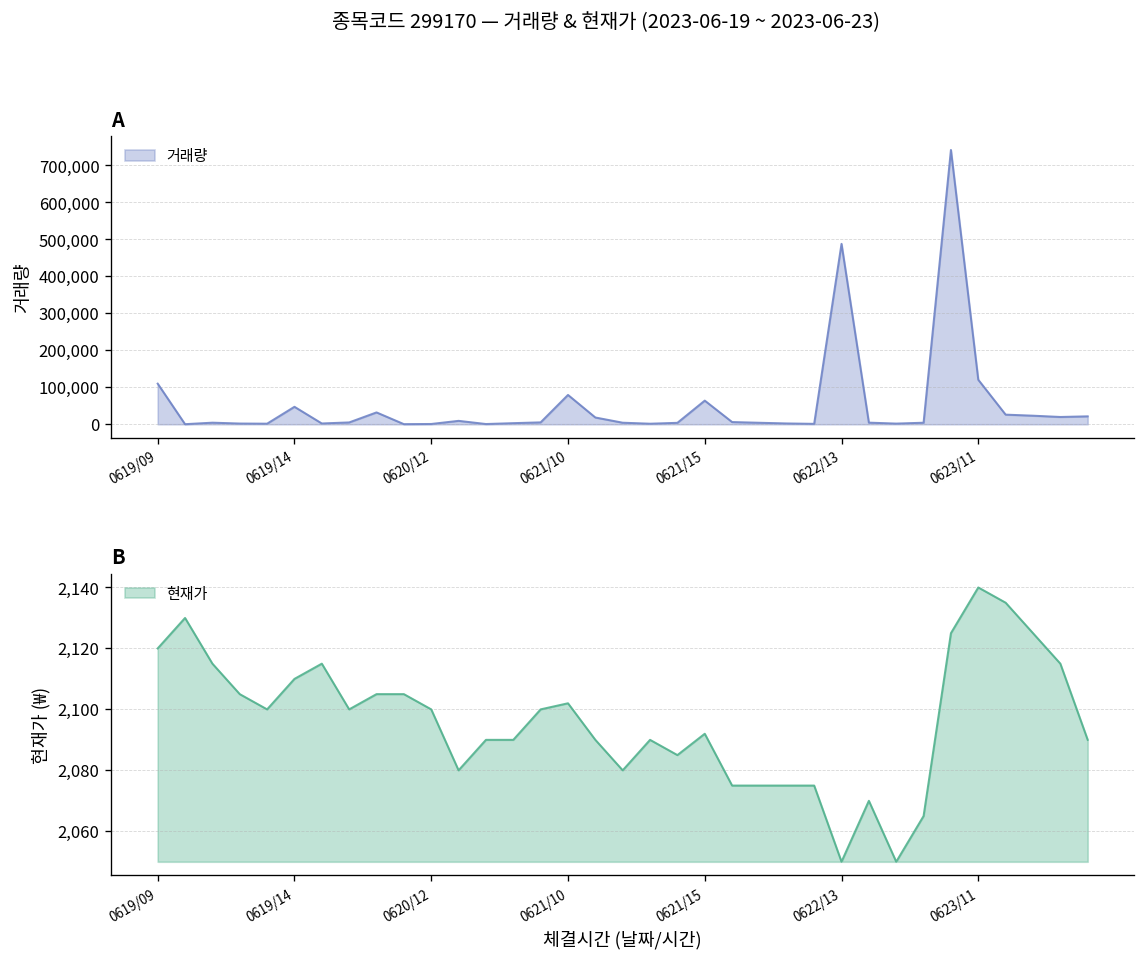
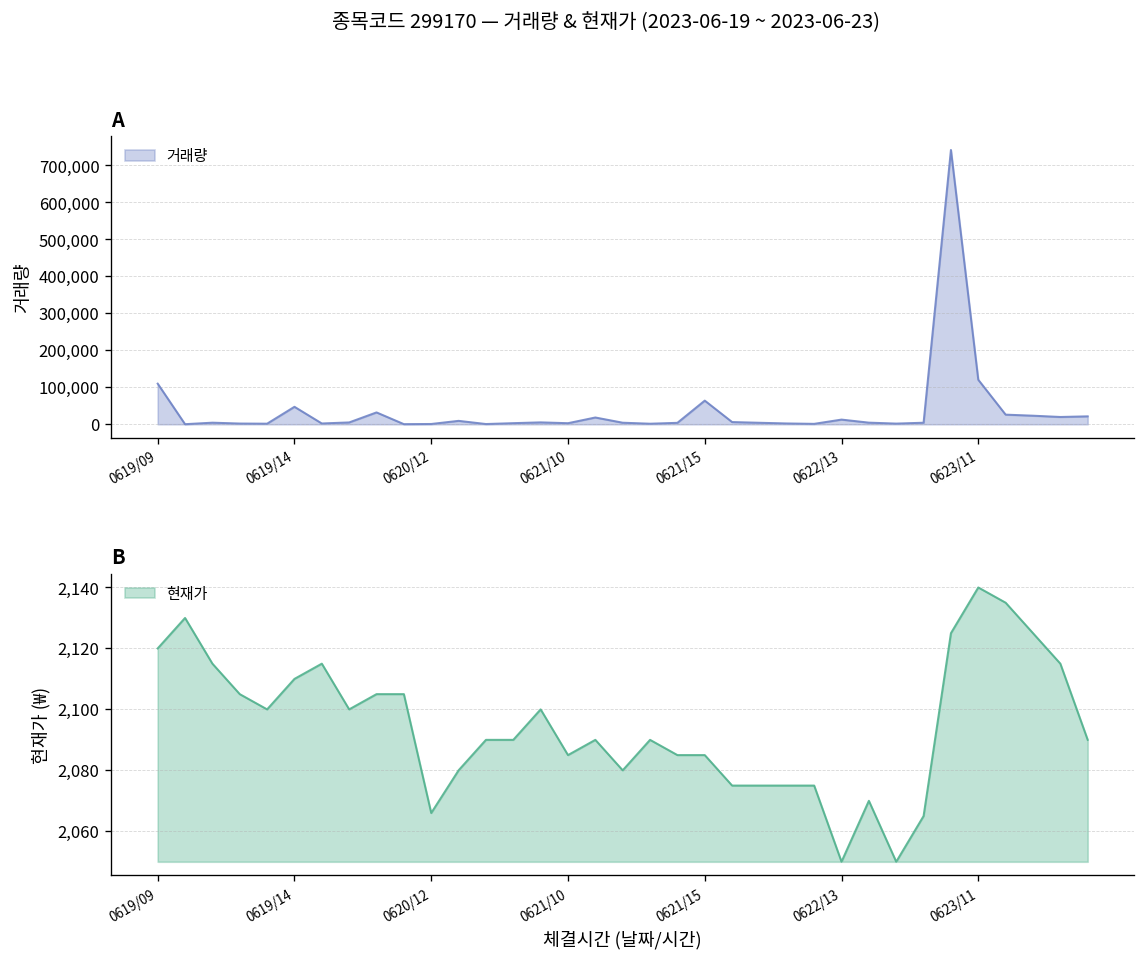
  {
    "A": {
      "0619/09": "110,000",
      "0619/14": "50,000",
      "0620/12": "0",
-     "0621/10": "80,000",
+     "0621/10": "0",
      "0621/15": "60,000",
-     "0622/13": "490,000",
+     "0622/13": "10,000",
      "0623/11": "120,000"
    },
    "B": {
      "0619/09": "2,120",
      "0619/14": "2,110",
-     "0620/12": "2,100",
-     "0621/10": "2,102",
-     "0621/15": "2,092",
+     "0620/12": "2,066",
+     "0621/10": "2,085",
+     "0621/15": "2,085",
      "0622/13": "2,050",
      "0623/11": "2,140"
    }
  }
